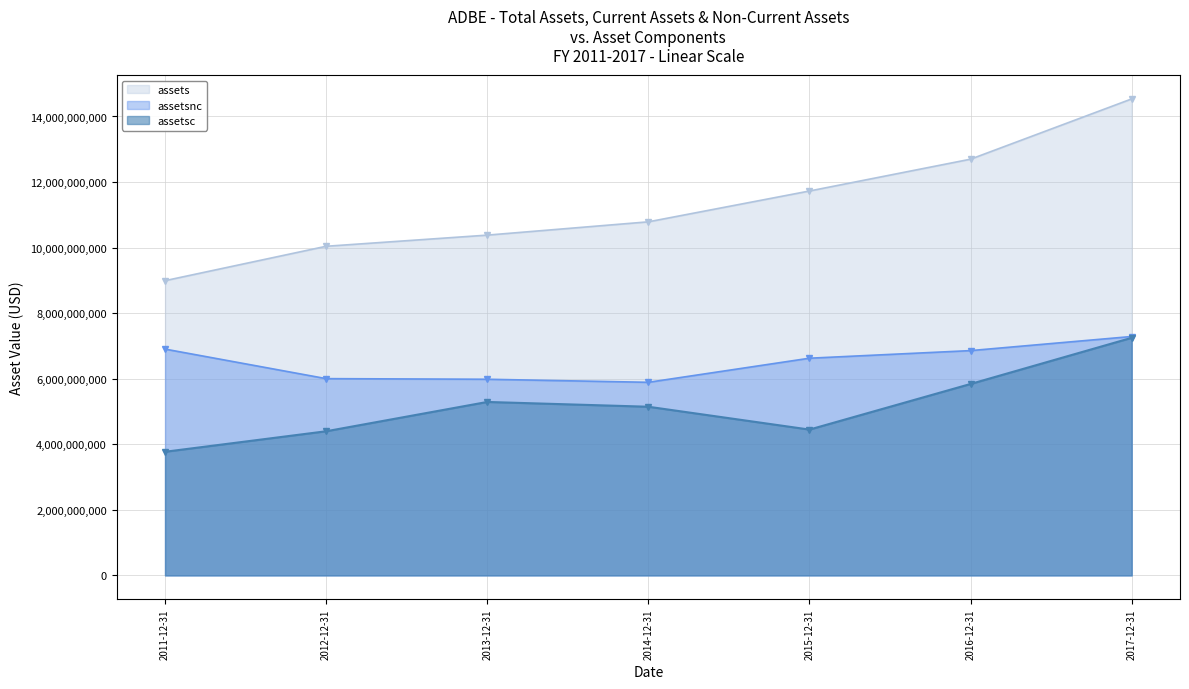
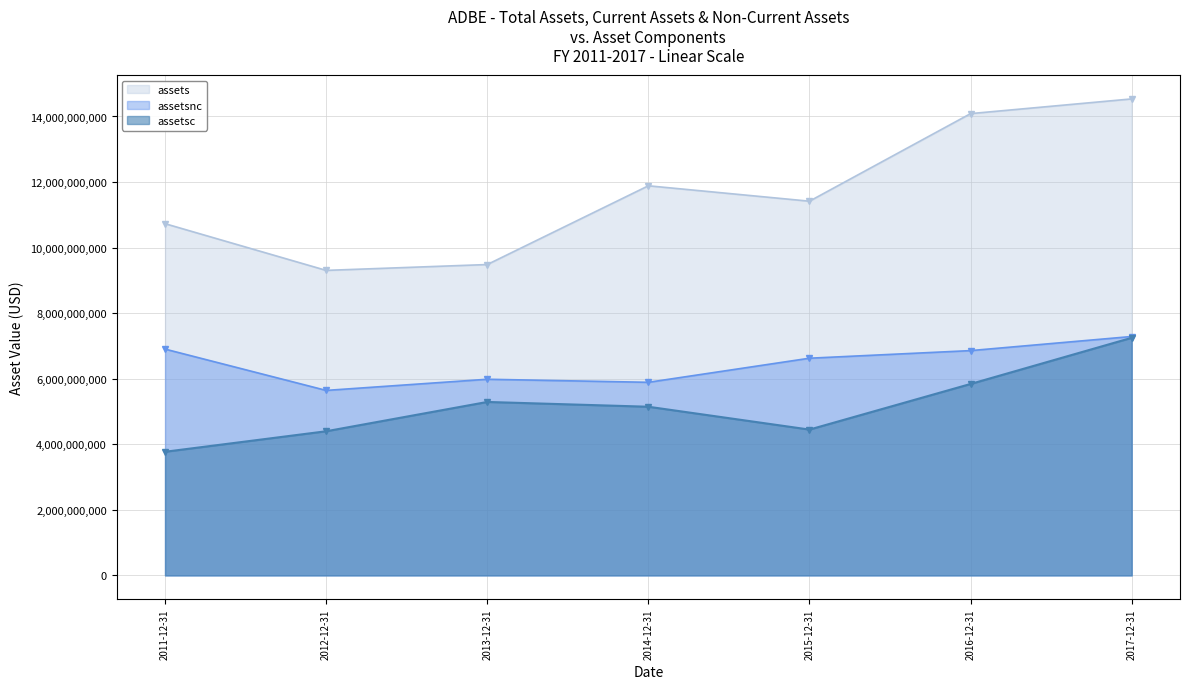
  {
    "assets": {
-     "2011-12-31": "9,000,000,000",
-     "2012-12-31": "10,000,000,000",
-     "2013-12-31": "10,400,000,000",
-     "2014-12-31": "10,800,000,000",
-     "2015-12-31": "11,700,000,000",
-     "2016-12-31": "12,700,000,000",
+     "2011-12-31": "10,700,000,000",
+     "2012-12-31": "9,300,000,000",
+     "2013-12-31": "9,500,000,000",
+     "2014-12-31": "11,900,000,000",
+     "2015-12-31": "11,400,000,000",
+     "2016-12-31": "14,100,000,000",
      "2017-12-31": "14,500,000,000"
    },
    "assetsnc": {
      "2011-12-31": "6,900,000,000",
-     "2012-12-31": "6,000,000,000",
+     "2012-12-31": "5,600,000,000",
      "2013-12-31": "6,000,000,000",
      "2014-12-31": "5,900,000,000",
      "2015-12-31": "6,600,000,000",
      "2016-12-31": "6,900,000,000"
    },
    "assetsc": {
      "2011-12-31": "3,800,000,000",
      "2012-12-31": "4,400,000,000",
      "2013-12-31": "5,300,000,000",
      "2014-12-31": "5,100,000,000",
      "2015-12-31": "4,400,000,000",
      "2016-12-31": "5,800,000,000"
    }
  }
